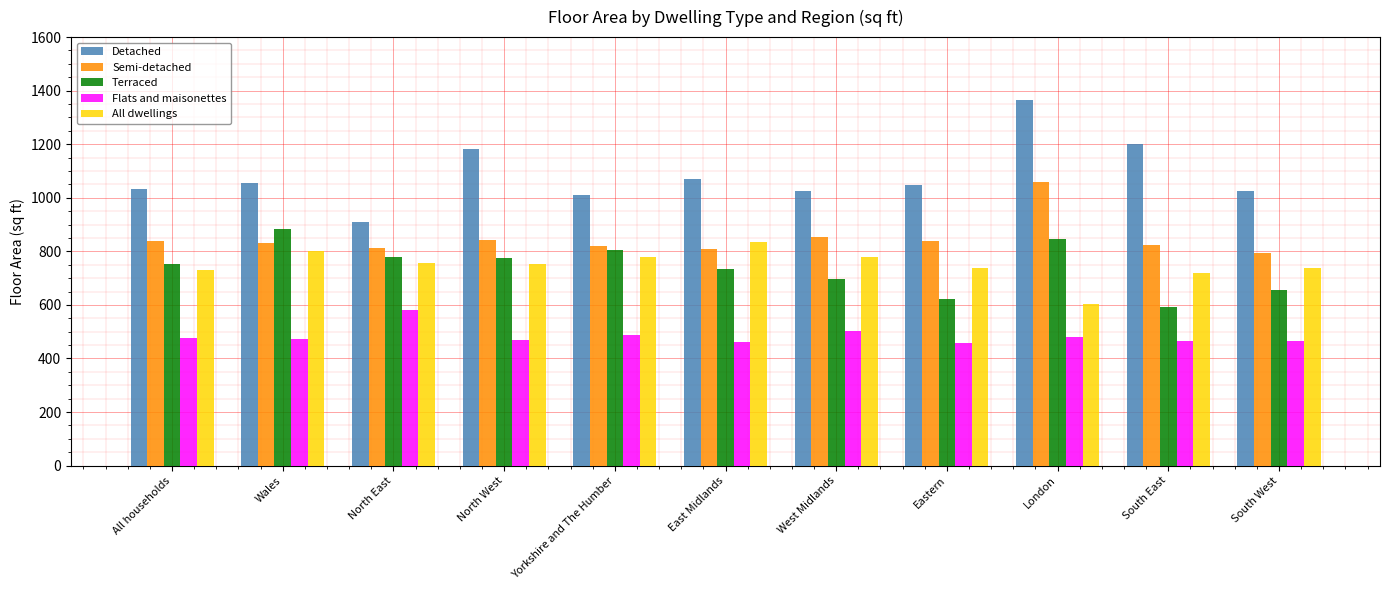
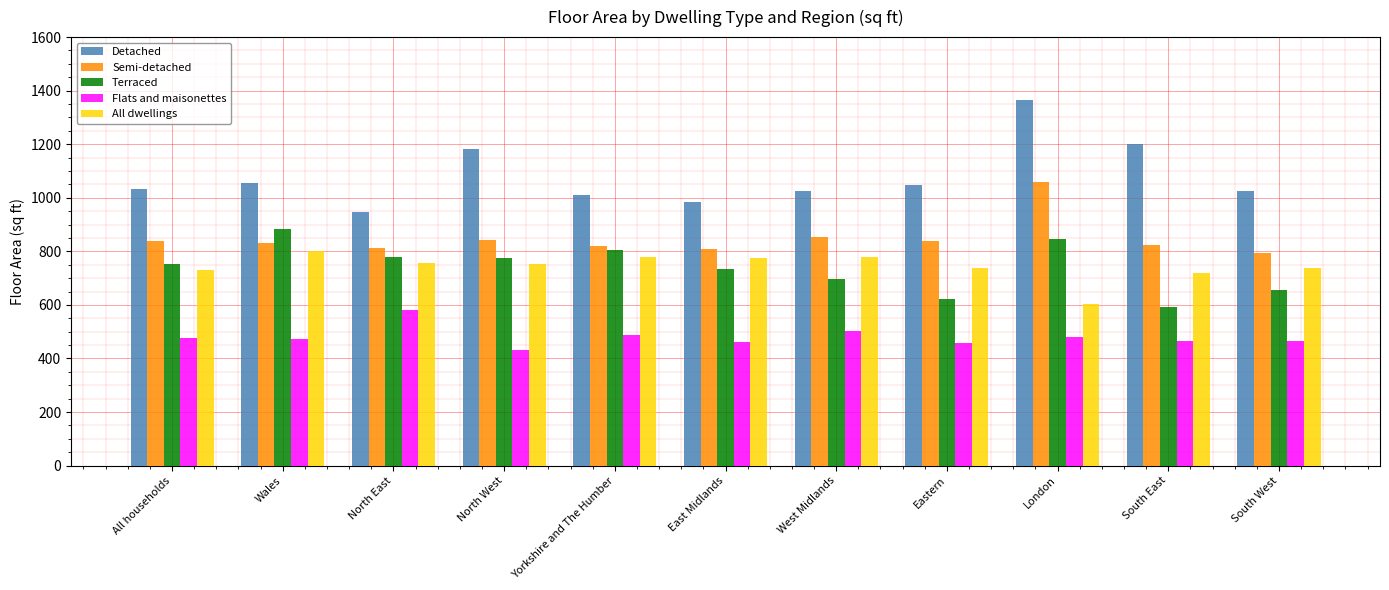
  {
    "Detached": {
      "All households": 1030,
      "Wales": 1060,
-     "North East": 910,
+     "North East": 950,
      "North West": 1180,
      "Yorkshire and The Humber": 1010,
-     "East Midlands": 1070,
+     "East Midlands": 980,
      "West Midlands": 1030,
      "Eastern": 1050,
      "London": 1370,
      "South East": 1200,
      "South West": 1030
    },
    "Semi-detached": {
      "All households": 840,
      "Wales": 830,
      "North East": 810,
      "North West": 840,
      "Yorkshire and The Humber": 820,
      "East Midlands": 810,
      "West Midlands": 850,
      "Eastern": 840,
      "London": 1060,
      "South East": 820,
      "South West": 790
    },
    "Terraced": {
      "All households": 750,
      "Wales": 880,
      "North East": 780,
      "North West": 770,
      "Yorkshire and The Humber": 810,
      "East Midlands": 730,
      "West Midlands": 700,
      "Eastern": 620,
      "London": 850,
      "South East": 590,
      "South West": 660
    },
    "Flats and maisonettes": {
      "All households": 480,
      "Wales": 470,
      "North East": 580,
-     "North West": 470,
+     "North West": 430,
      "Yorkshire and The Humber": 490,
      "East Midlands": 460,
      "West Midlands": 500,
      "Eastern": 460,
      "London": 480,
      "South East": 470,
      "South West": 470
    },
    "All dwellings": {
      "All households": 730,
      "Wales": 800,
      "North East": 760,
      "North West": 750,
      "Yorkshire and The Humber": 780,
-     "East Midlands": 840,
+     "East Midlands": 780,
      "West Midlands": 780,
      "Eastern": 740,
      "London": 600,
      "South East": 720,
      "South West": 740
    }
  }
